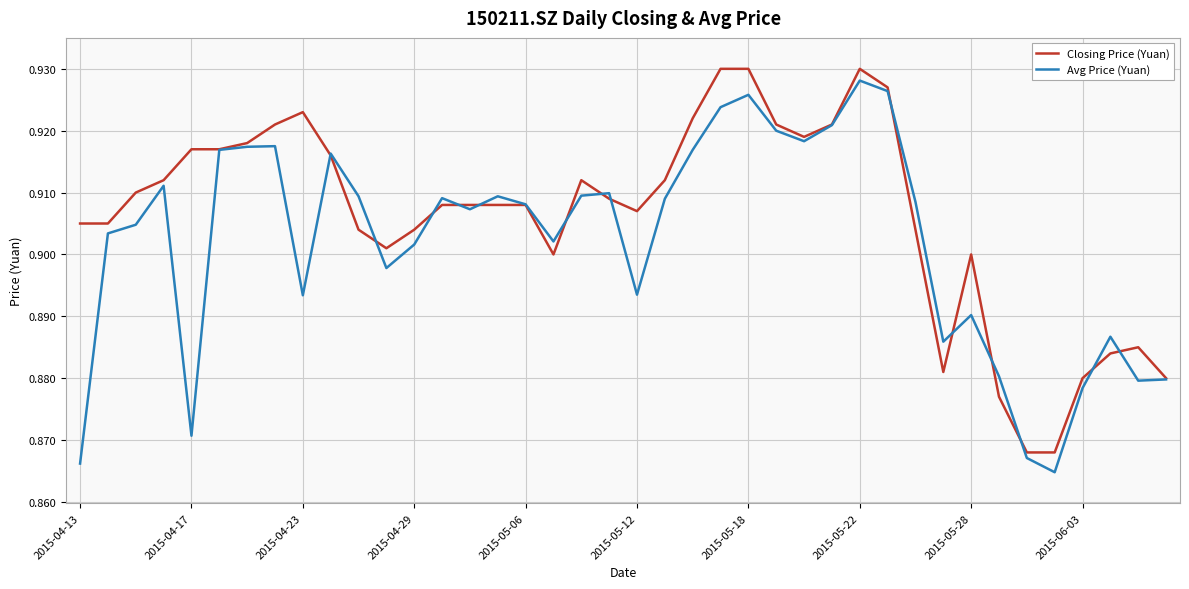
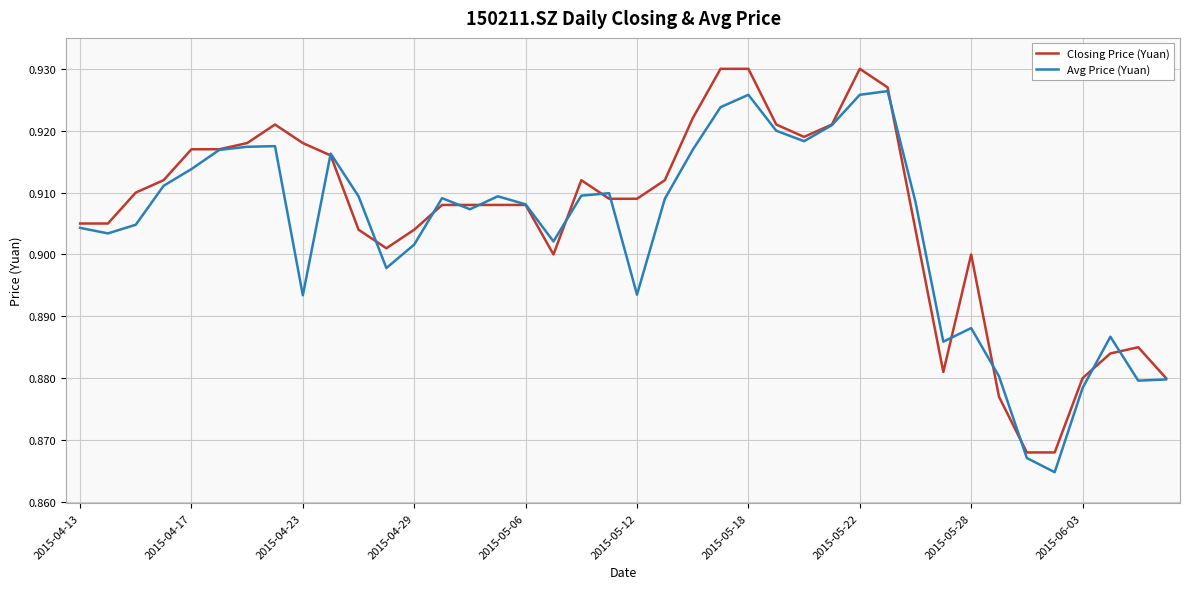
  {
    "Closing Price (Yuan)": {
      "2015-04-13": 0.905,
      "2015-04-17": 0.917,
-     "2015-04-23": 0.923,
+     "2015-04-23": 0.918,
      "2015-04-29": 0.904,
-     "2015-05-12": 0.907,
+     "2015-05-12": 0.909,
      "2015-05-18": 0.930,
      "2015-05-22": 0.930,
      "2015-05-28": 0.900,
      "2015-06-03": 0.880
    },
    "Avg Price (Yuan)": {
-     "2015-04-13": 0.866,
-     "2015-04-17": 0.871,
+     "2015-04-13": 0.904,
+     "2015-04-17": 0.914,
      "2015-04-23": 0.893,
      "2015-04-29": 0.902,
      "2015-05-12": 0.894,
      "2015-05-18": 0.926,
-     "2015-05-22": 0.928,
-     "2015-05-28": 0.890,
+     "2015-05-22": 0.926,
+     "2015-05-28": 0.888,
      "2015-06-03": 0.878
    }
  }
